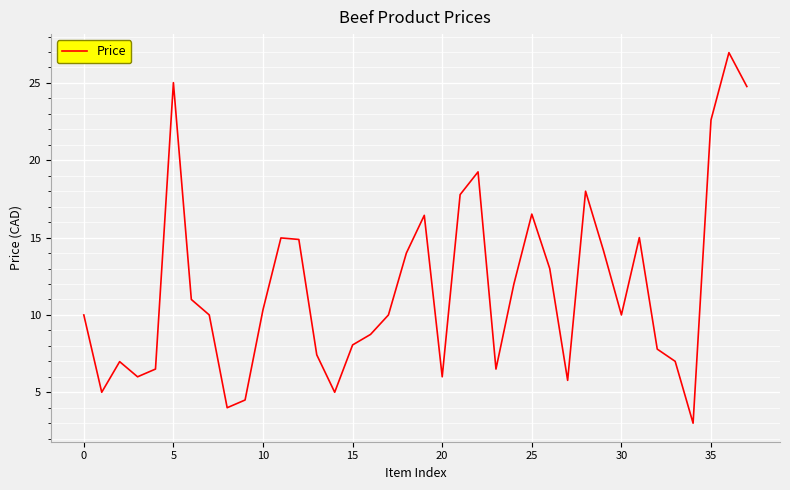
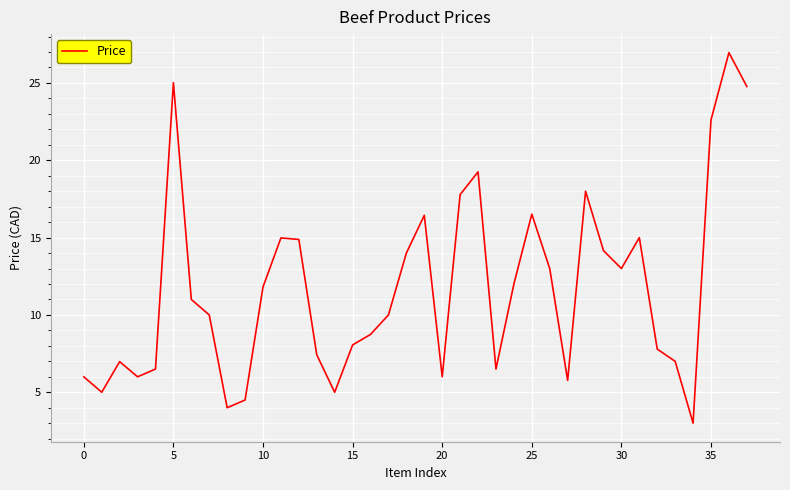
  {
-   "0": 10,
+   "0": 6,
    "5": 25.0,
-   "10": 10.3,
+   "10": 11.8,
    "15": 8.1,
    "20": 6.0,
    "25": 16.5,
-   "30": 10,
+   "30": 13,
    "35": 22.6
  }
